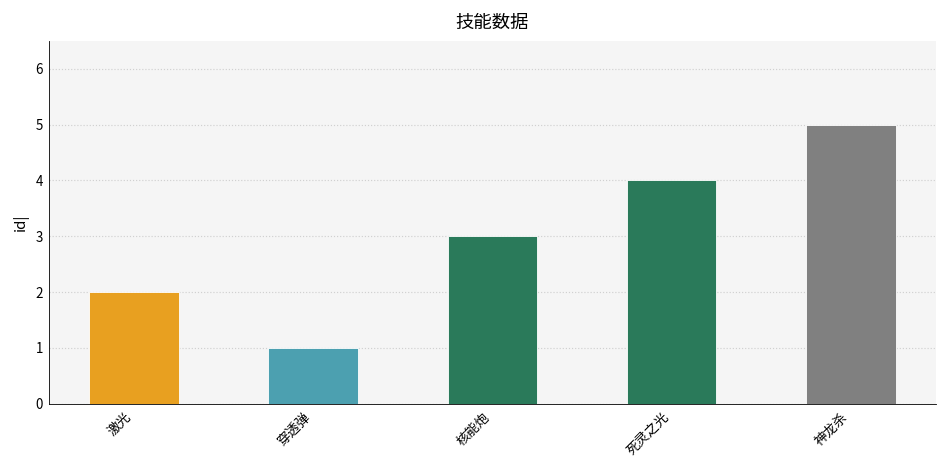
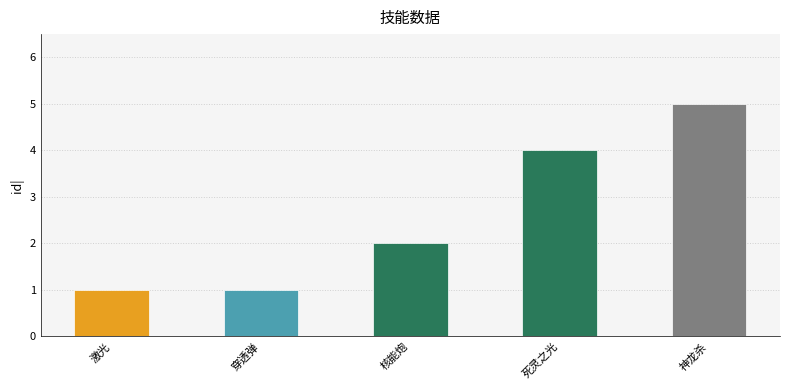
  {
-   "激光": 2,
+   "激光": 1,
    "穿透弹": 1,
-   "核能炮": 3,
+   "核能炮": 2,
    "死灵之光": 4,
    "神龙杀": 5
  }
